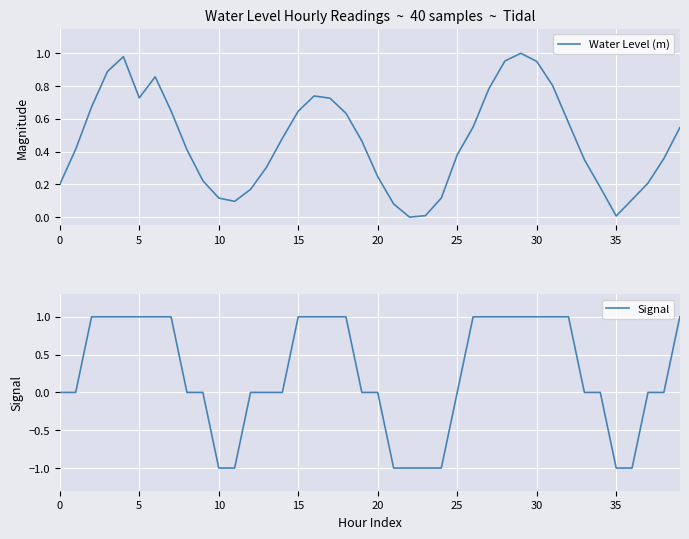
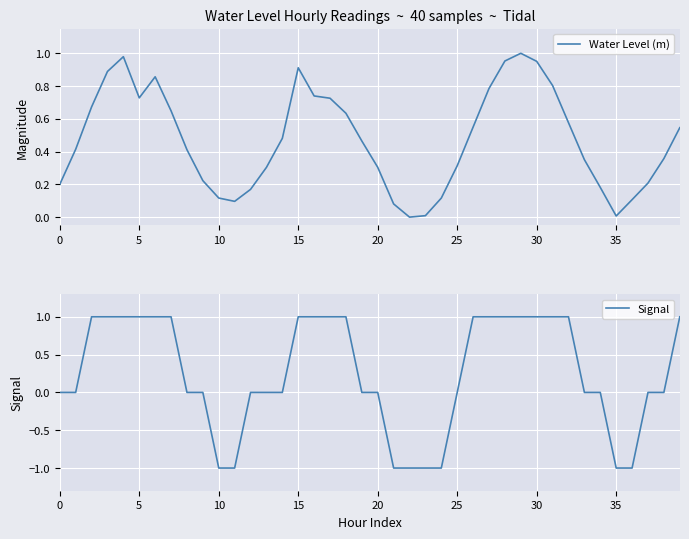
  {
    "Water Level Hourly Readings ~ 40 samples ~ Tidal": {
      "0": 0.20,
      "5": 0.73,
      "10": 0.12,
-     "15": 0.65,
-     "20": 0.25,
-     "25": 0.38,
+     "15": 0.91,
+     "20": 0.30,
+     "25": 0.31,
      "30": 0.95,
      "35": 0.01
    }
  }
